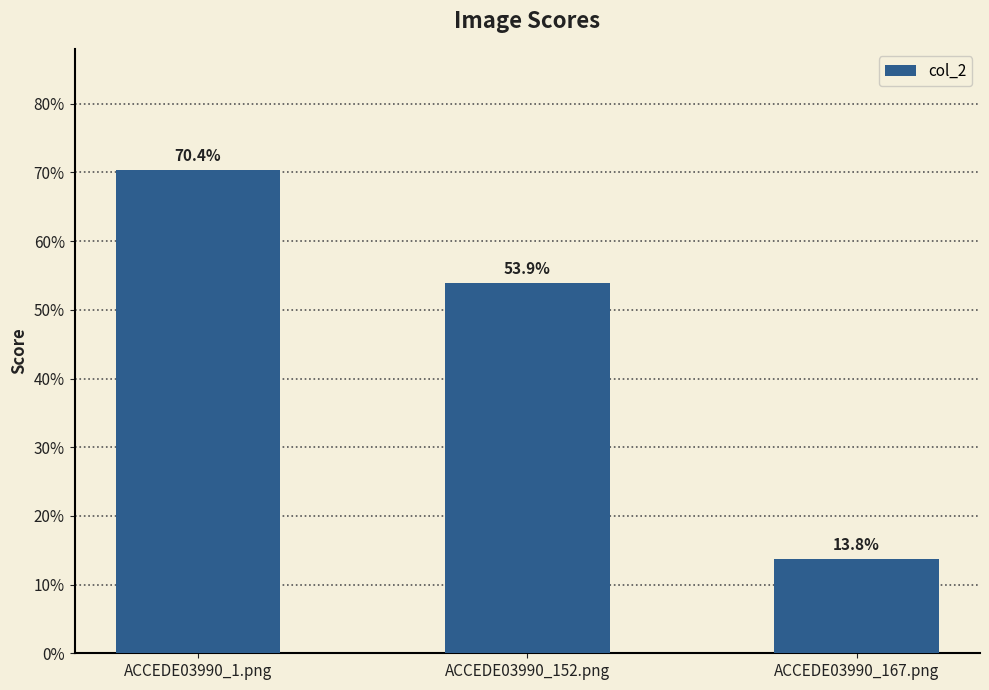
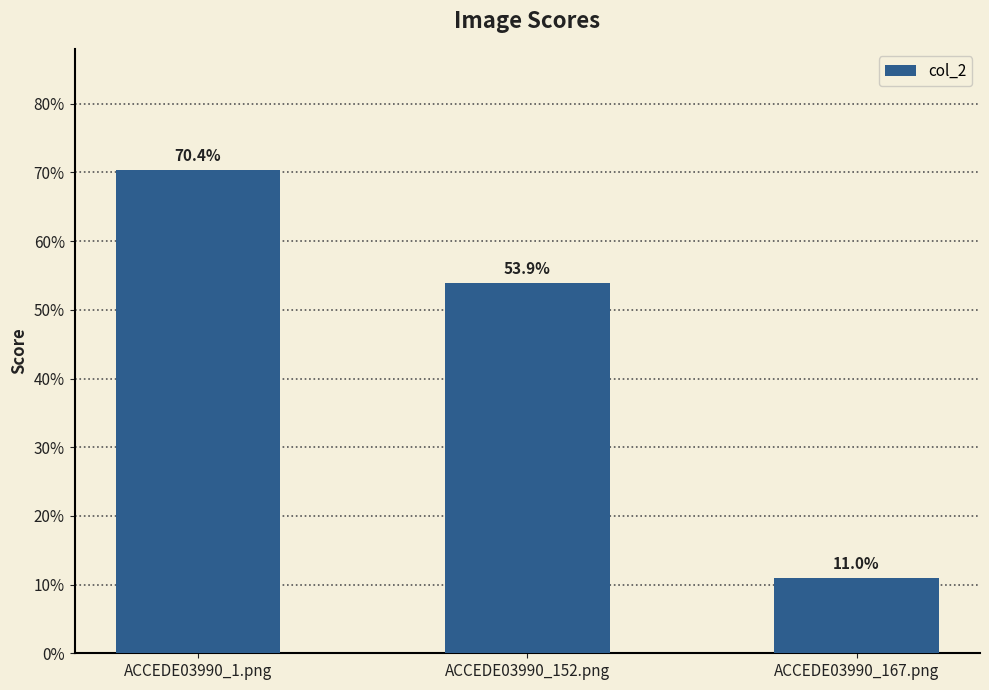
  {
    "ACCEDE03990_1.png": "70.4%",
    "ACCEDE03990_152.png": "53.9%",
-   "ACCEDE03990_167.png": "13.8%"
+   "ACCEDE03990_167.png": "11.0%"
  }
